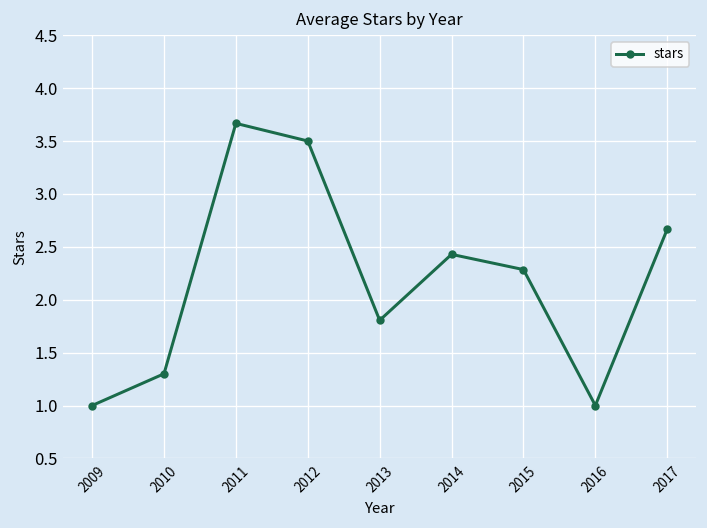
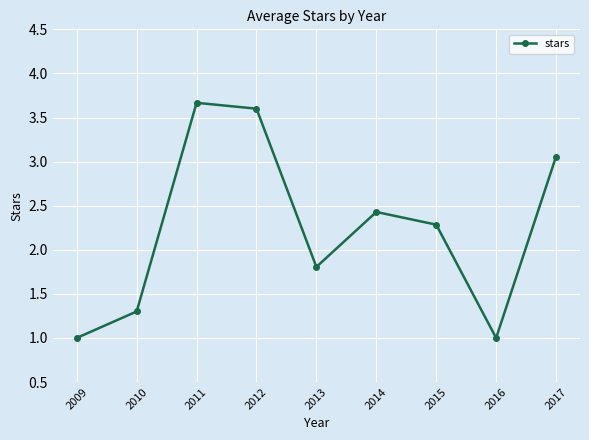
  {
    "2009": 1.0,
    "2010": 1.3,
    "2011": 3.7,
-   "2012": 3.5,
+   "2012": 3.6,
    "2013": 1.8,
    "2014": 2.4,
    "2015": 2.3,
    "2016": 1.0,
-   "2017": 2.7
+   "2017": 3.1
  }
